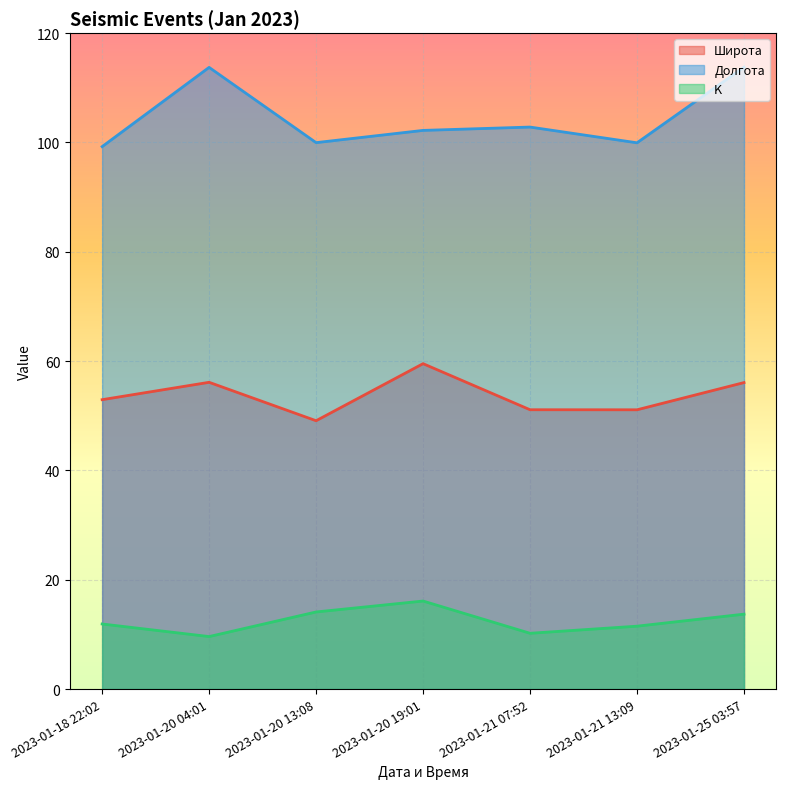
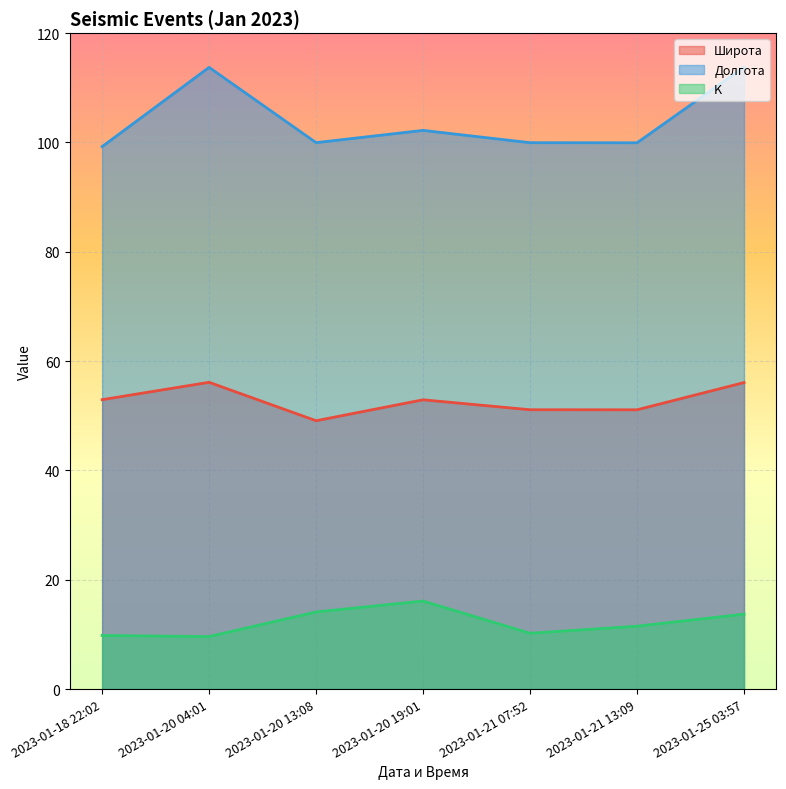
  {
    "Широта": {
      "2023-01-18 22:02": 53,
      "2023-01-20 04:01": 56,
      "2023-01-20 13:08": 49,
-     "2023-01-20 19:01": 60,
+     "2023-01-20 19:01": 53,
      "2023-01-21 07:52": 51,
      "2023-01-21 13:09": 51,
      "2023-01-25 03:57": 56
    },
    "Долгота": {
      "2023-01-18 22:02": 99,
      "2023-01-20 04:01": 114,
      "2023-01-20 13:08": 100,
      "2023-01-20 19:01": 102,
-     "2023-01-21 07:52": 103,
+     "2023-01-21 07:52": 100,
      "2023-01-21 13:09": 100
    },
    "K": {
-     "2023-01-18 22:02": 12,
+     "2023-01-18 22:02": 10,
      "2023-01-20 04:01": 10,
      "2023-01-20 13:08": 14,
      "2023-01-20 19:01": 16,
      "2023-01-21 07:52": 10,
      "2023-01-21 13:09": 12,
      "2023-01-25 03:57": 14
    }
  }
